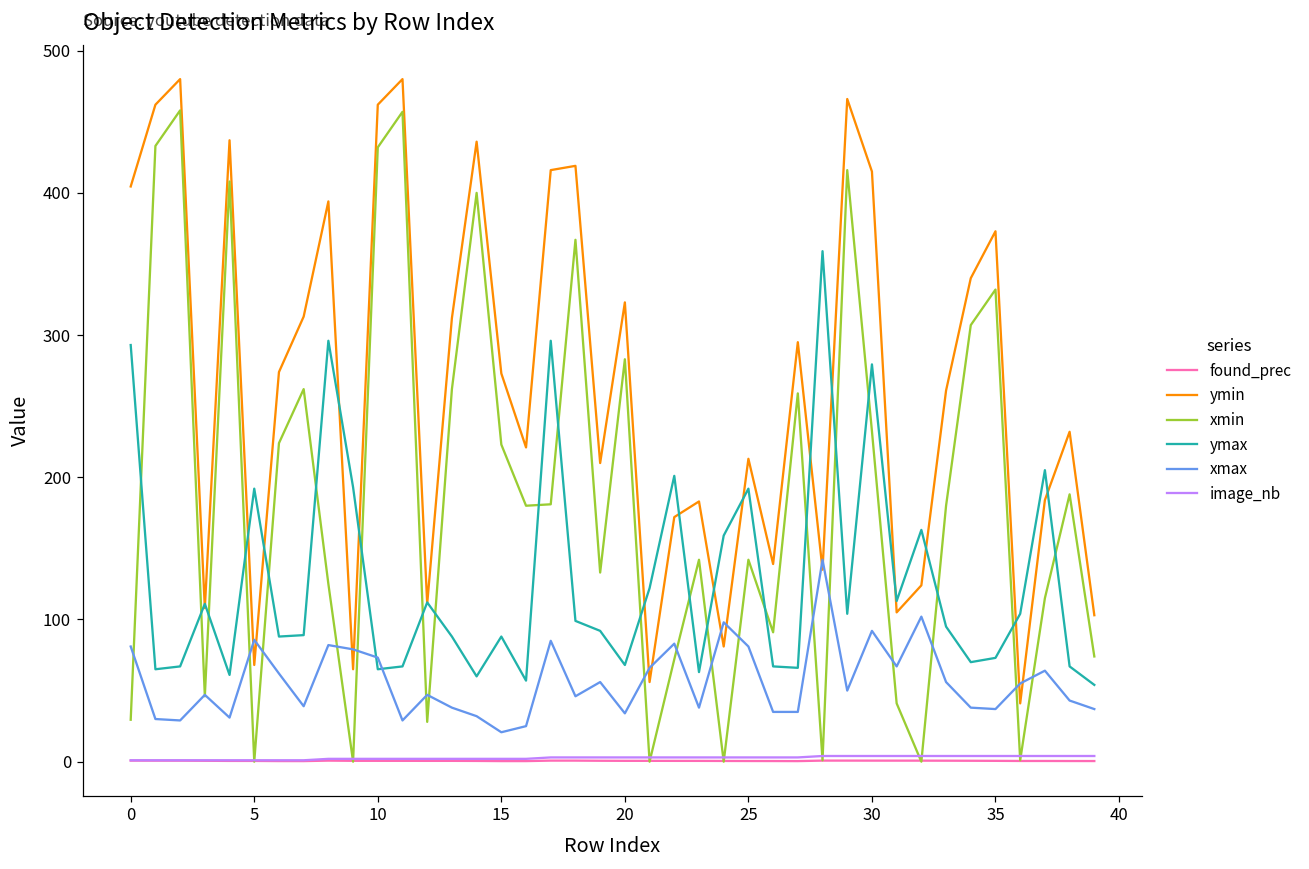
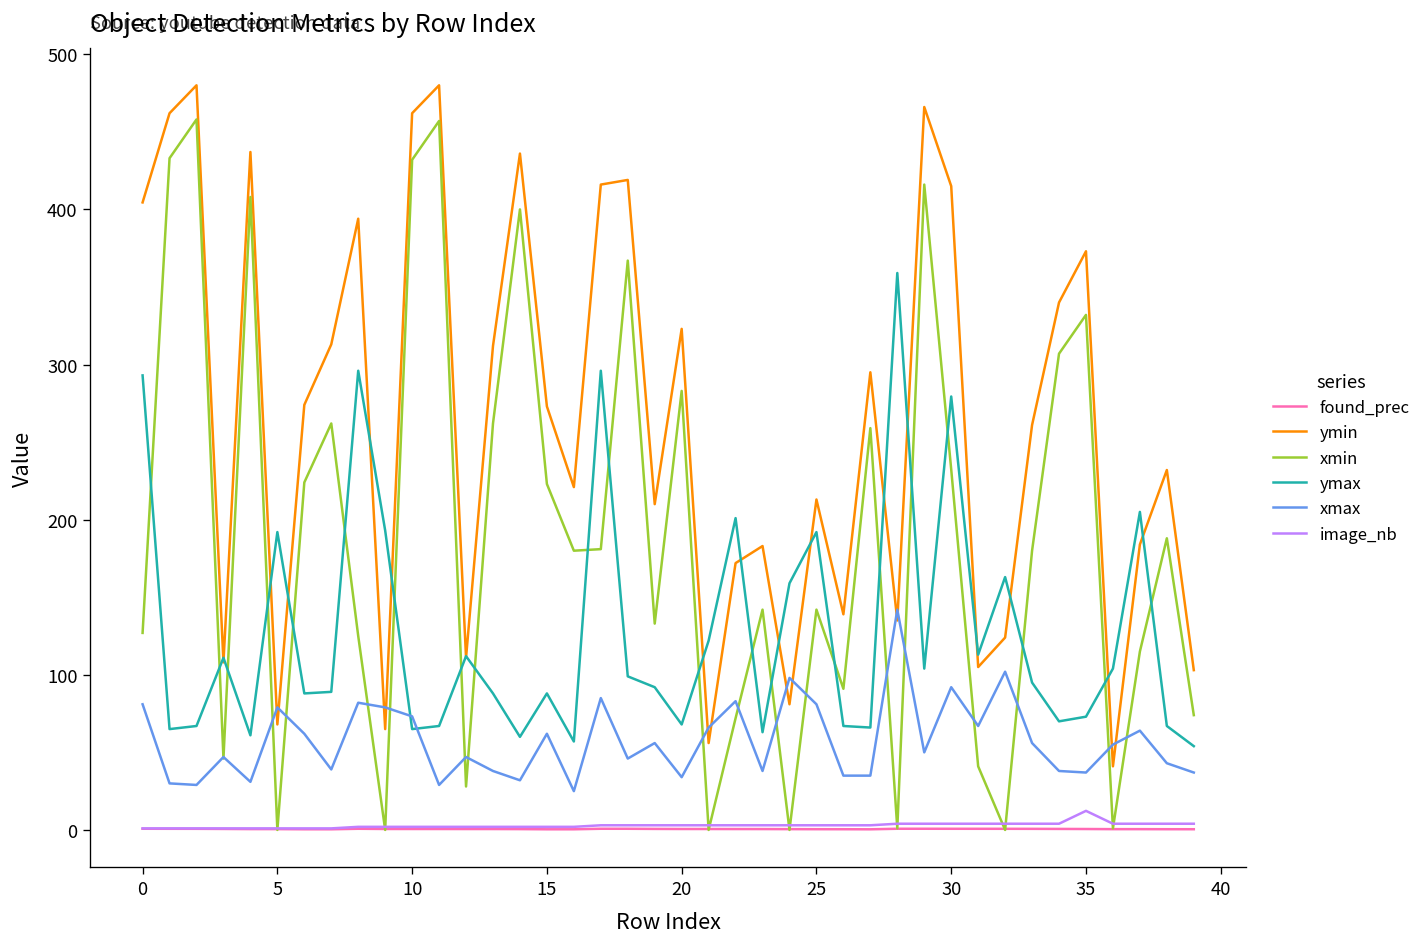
  {
    "found_prec": {
      "20": 1,
      "25": 0,
      "30": 1,
      "35": 1
    },
    "ymin": {
      "0": 405,
      "5": 68,
      "10": 462,
      "15": 273,
      "20": 323,
      "25": 213,
      "30": 415,
      "35": 373
    },
    "xmin": {
-     "0": 30,
+     "0": 127,
      "10": 432,
      "15": 223,
      "20": 283,
      "25": 142,
      "30": 232,
      "35": 332
    },
    "ymax": {
      "0": 293,
      "5": 192,
      "10": 65,
      "15": 88,
      "20": 68,
      "25": 192,
      "30": 279,
      "35": 73
    },
    "xmax": {
      "0": 81,
-     "5": 86,
+     "5": 79,
      "10": 73,
-     "15": 21,
+     "15": 62,
      "20": 34,
      "25": 81,
      "30": 92,
      "35": 37
    },
    "image_nb": {
      "20": 3,
      "25": 3,
      "30": 4,
-     "35": 4
+     "35": 12
    }
  }
